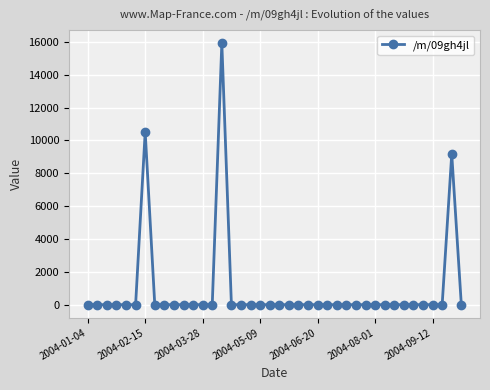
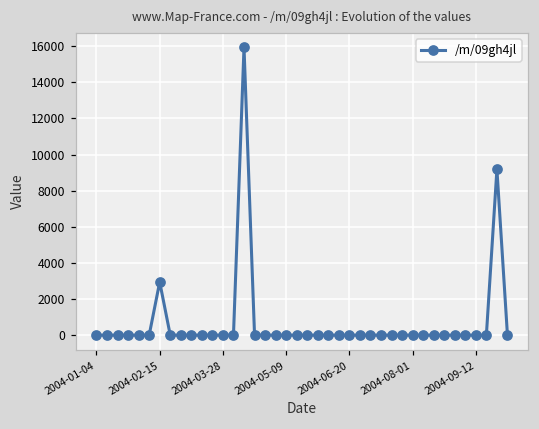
  {
    "2004-01-04": 0,
-   "2004-02-15": 10500,
+   "2004-02-15": 2900,
    "2004-03-28": 0,
    "2004-05-09": 0,
    "2004-06-20": 0,
    "2004-08-01": 0,
    "2004-09-12": 0
  }
